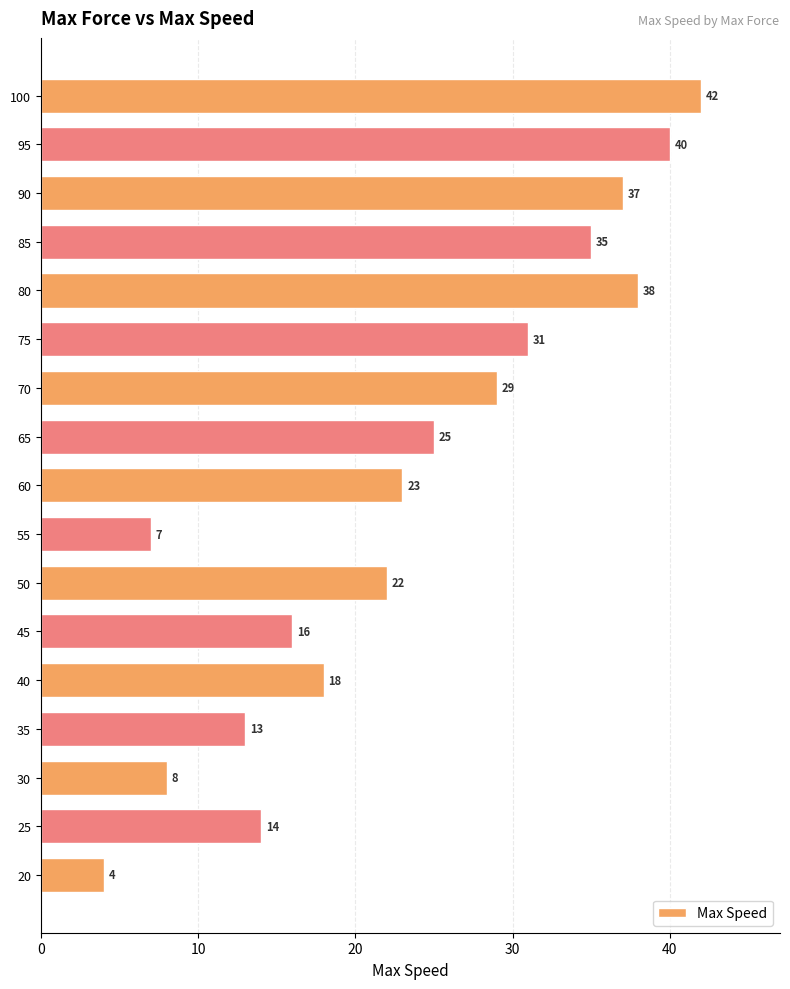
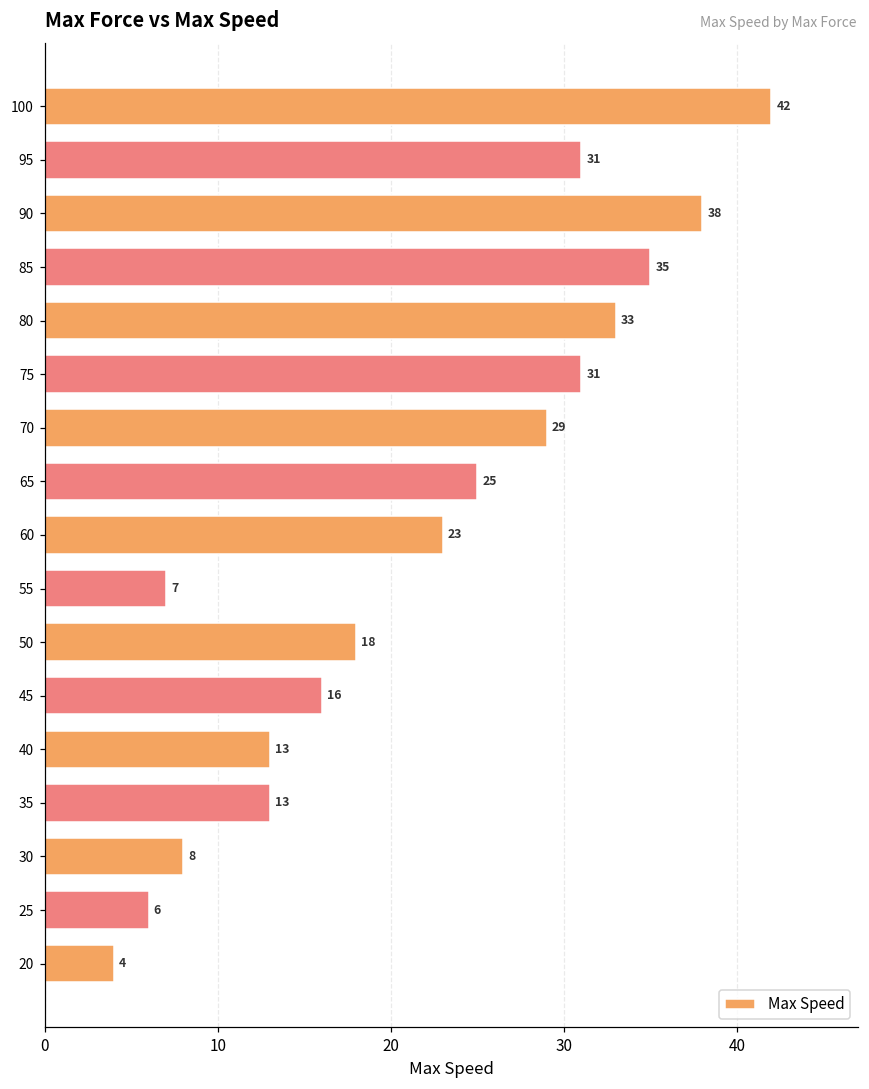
  {
    "100": 42,
-   "95": 40,
-   "90": 37,
+   "95": 31,
+   "90": 38,
    "85": 35,
-   "80": 38,
+   "80": 33,
    "75": 31,
    "70": 29,
    "65": 25,
    "60": 23,
    "55": 7,
-   "50": 22,
+   "50": 18,
    "45": 16,
-   "40": 18,
+   "40": 13,
    "35": 13,
    "30": 8,
-   "25": 14,
+   "25": 6,
    "20": 4
  }
